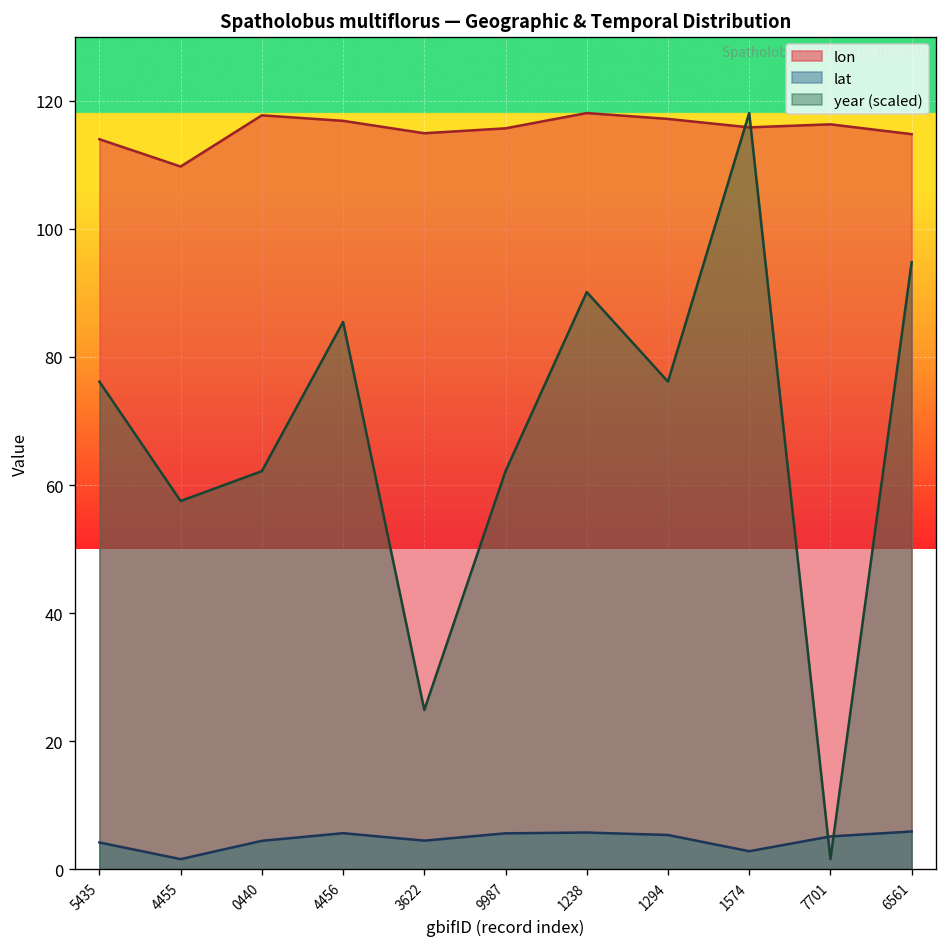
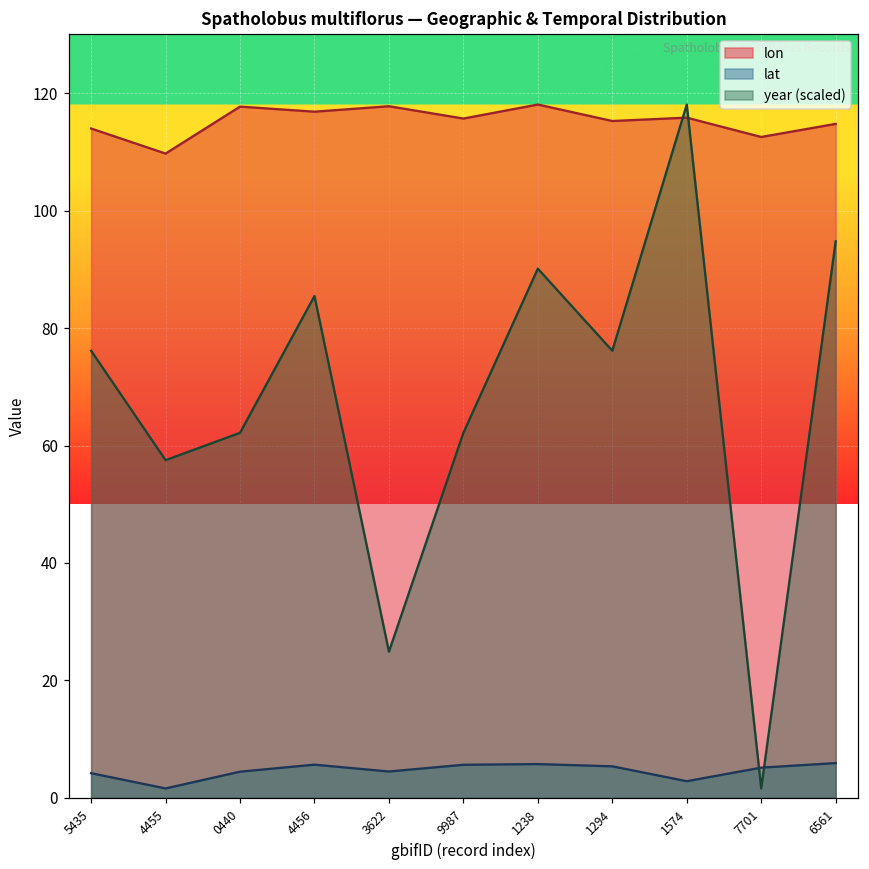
  {
    "lon": {
      "5435": 114,
      "4455": 110,
      "0440": 118,
      "4456": 117,
-     "3622": 115,
+     "3622": 118,
      "9987": 116,
      "1238": 118,
-     "1294": 117,
+     "1294": 115,
      "1574": 116,
-     "7701": 116,
+     "7701": 113,
      "6561": 115
    }
  }
